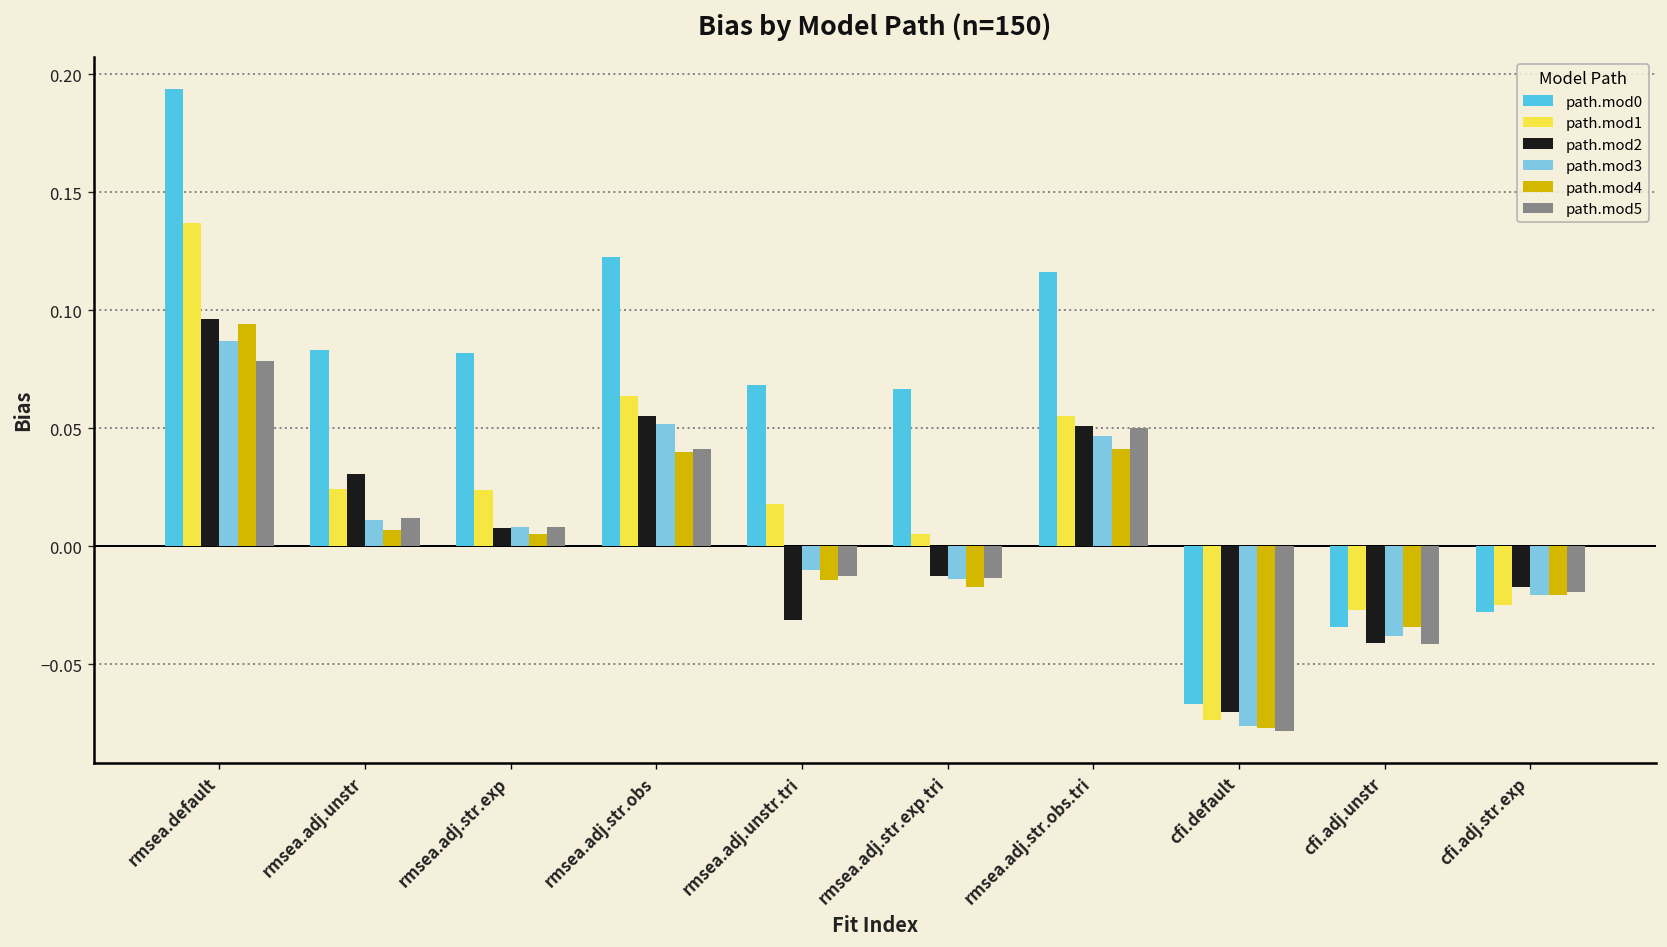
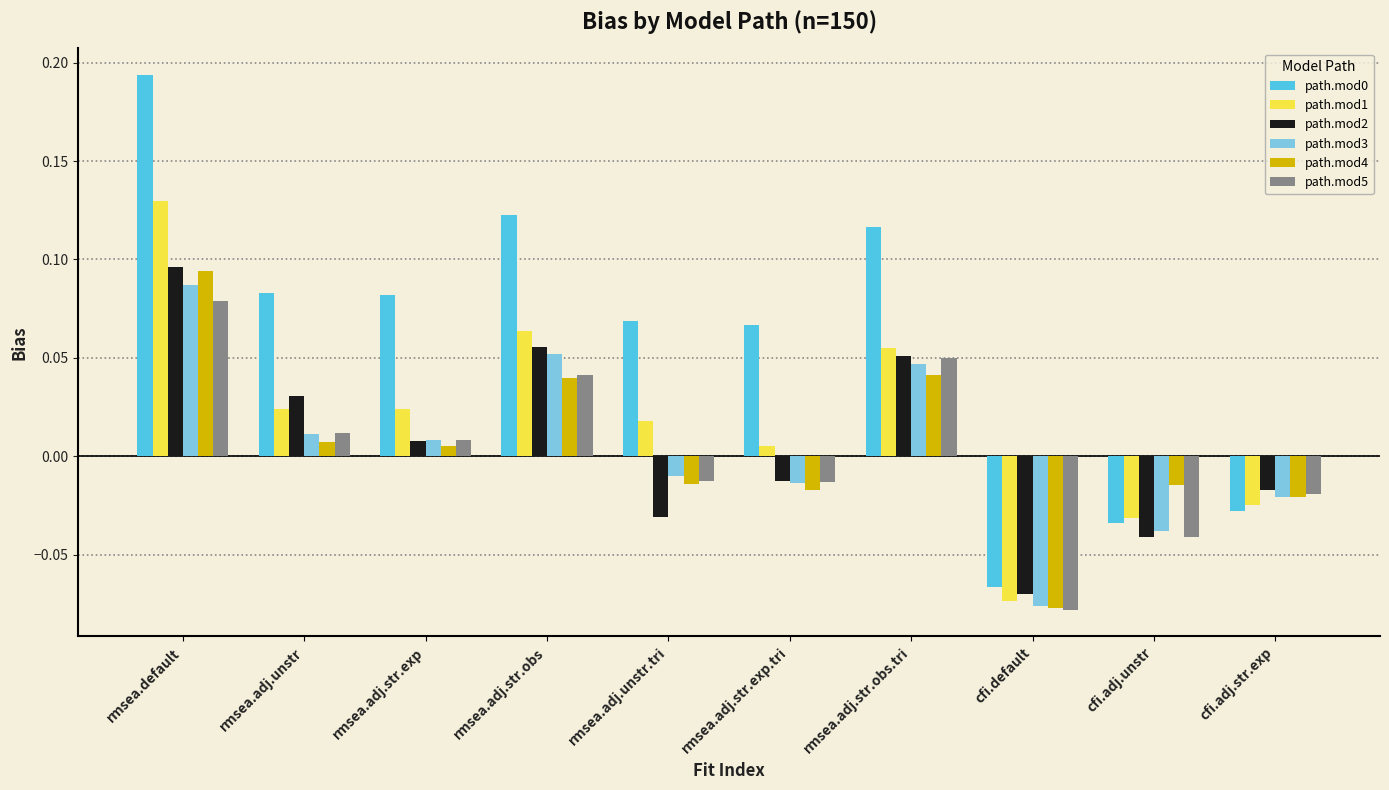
  {
    "path.mod1": {
-     "rmsea.default": 0.137,
+     "rmsea.default": 0.130,
      "rmsea.adj.unstr": 0.024,
      "rmsea.adj.str.exp": 0.024,
      "rmsea.adj.str.obs": 0.064,
      "rmsea.adj.unstr.tri": 0.018,
      "rmsea.adj.str.exp.tri": 0.005,
      "rmsea.adj.str.obs.tri": 0.055,
      "cfi.default": -0.074,
-     "cfi.adj.unstr": -0.027,
+     "cfi.adj.unstr": -0.032,
      "cfi.adj.str.exp": -0.025
    },
    "path.mod2": {
      "rmsea.default": 0.096,
      "rmsea.adj.unstr": 0.031,
      "rmsea.adj.str.exp": 0.008,
      "rmsea.adj.str.obs": 0.055,
      "rmsea.adj.unstr.tri": -0.031,
      "rmsea.adj.str.exp.tri": -0.013,
      "rmsea.adj.str.obs.tri": 0.051,
      "cfi.default": -0.070,
      "cfi.adj.unstr": -0.041,
      "cfi.adj.str.exp": -0.017
    },
    "path.mod4": {
      "rmsea.default": 0.094,
      "rmsea.adj.unstr": 0.007,
      "rmsea.adj.str.exp": 0.005,
      "rmsea.adj.str.obs": 0.040,
      "rmsea.adj.unstr.tri": -0.014,
      "rmsea.adj.str.exp.tri": -0.017,
      "rmsea.adj.str.obs.tri": 0.041,
      "cfi.default": -0.077,
-     "cfi.adj.unstr": -0.034,
+     "cfi.adj.unstr": -0.015,
      "cfi.adj.str.exp": -0.021
    },
    "path.mod5": {
      "rmsea.default": 0.079,
      "rmsea.adj.unstr": 0.012,
      "rmsea.adj.str.exp": 0.008,
      "rmsea.adj.str.obs": 0.041,
      "rmsea.adj.unstr.tri": -0.012,
      "rmsea.adj.str.exp.tri": -0.013,
      "rmsea.adj.str.obs.tri": 0.050,
      "cfi.default": -0.078,
      "cfi.adj.unstr": -0.041,
      "cfi.adj.str.exp": -0.019
    }
  }
